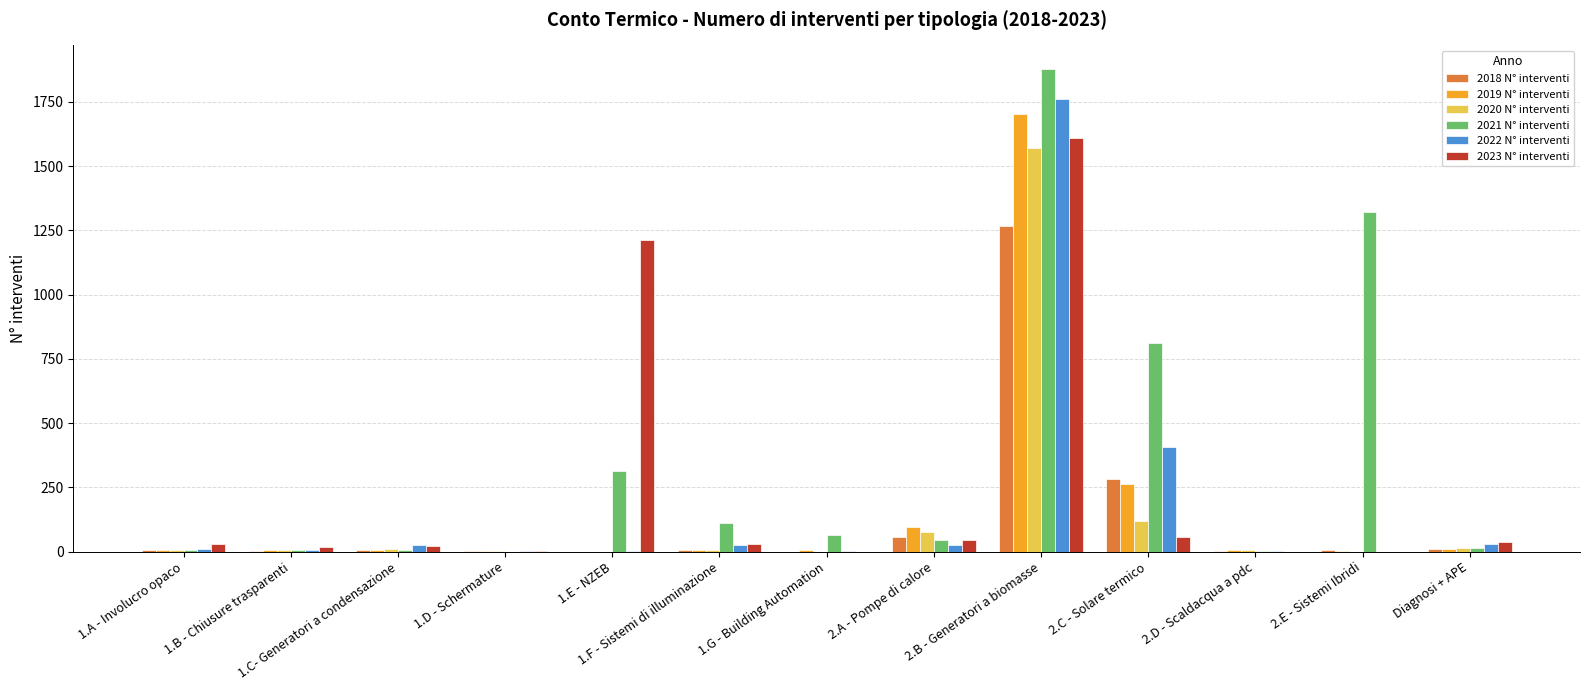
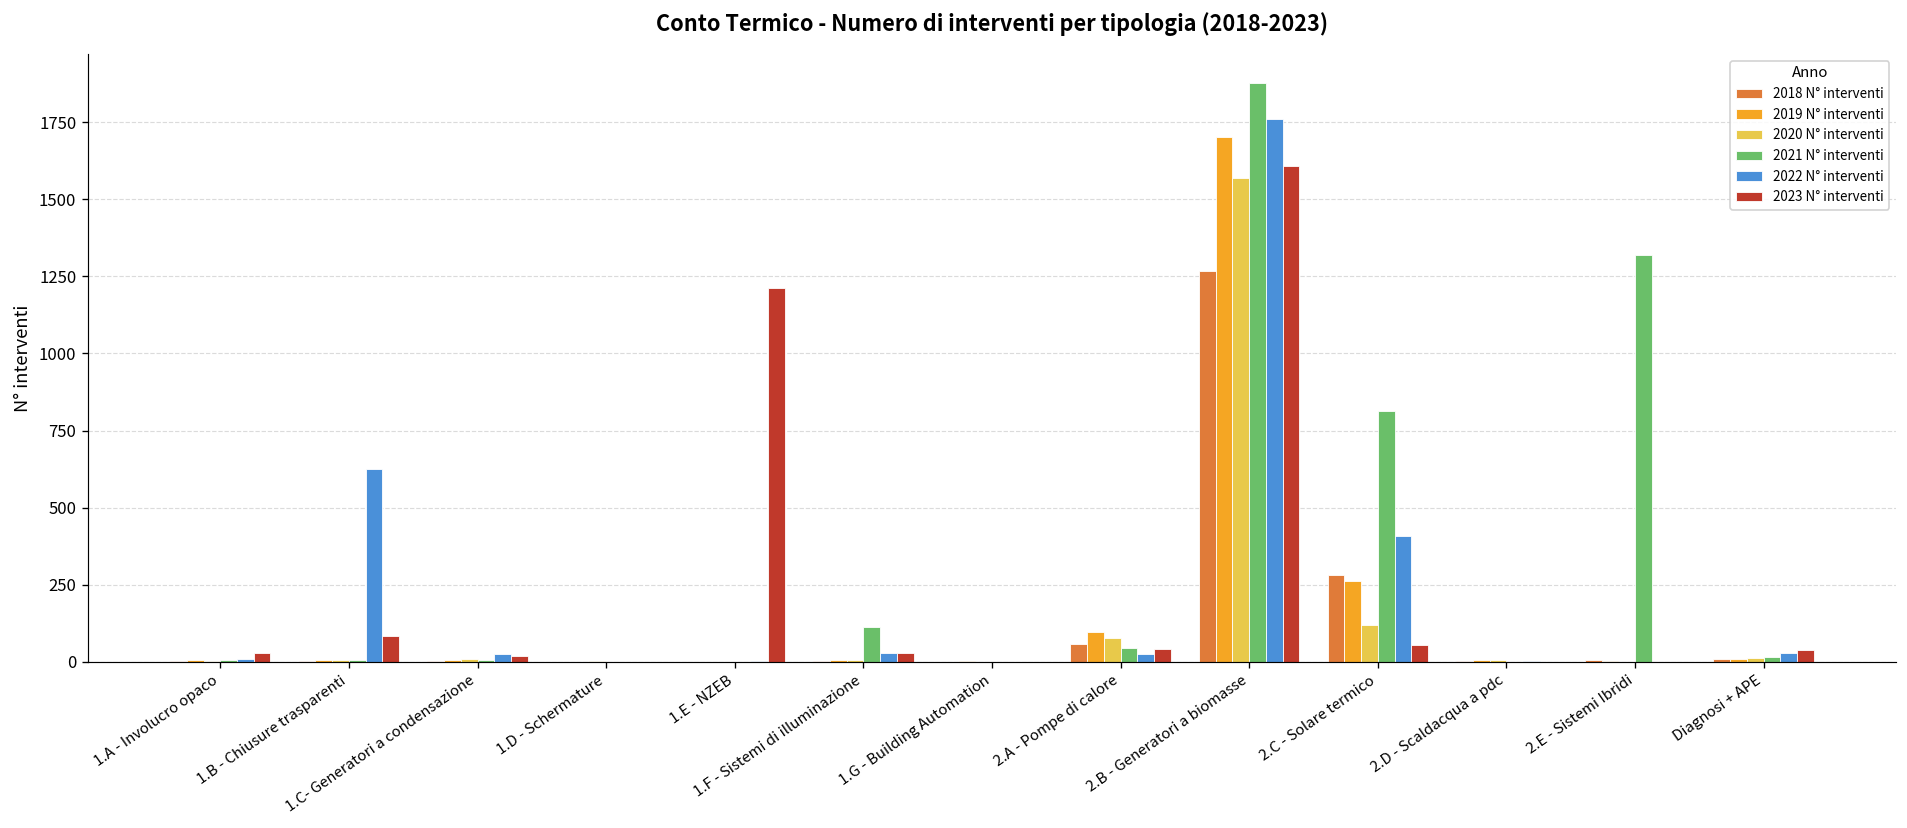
  {
    "2021 N° interventi": {
      "1.D - Schermature": 0,
-     "1.E - NZEB": 310,
+     "1.E - NZEB": 0,
      "1.F - Sistemi di illuminazione": 110,
-     "1.G - Building Automation": 60,
+     "1.G - Building Automation": 0,
      "2.A - Pompe di calore": 50,
      "2.B - Generatori a biomasse": 1880,
      "2.C - Solare termico": 810,
      "2.E - Sistemi Ibridi": 1320,
      "Diagnosi + APE": 10
    },
    "2022 N° interventi": {
-     "1.B - Chiusure trasparenti": 10,
+     "1.B - Chiusure trasparenti": 620,
      "1.C- Generatori a condensazione": 30,
      "1.F - Sistemi di illuminazione": 30,
      "2.A - Pompe di calore": 30,
      "2.B - Generatori a biomasse": 1760,
      "2.C - Solare termico": 410,
      "2.E - Sistemi Ibridi": 0,
      "Diagnosi + APE": 30
    },
    "2023 N° interventi": {
      "1.A - Involucro opaco": 30,
-     "1.B - Chiusure trasparenti": 20,
+     "1.B - Chiusure trasparenti": 80,
      "1.C- Generatori a condensazione": 20,
      "1.E - NZEB": 1210,
      "1.F - Sistemi di illuminazione": 30,
      "1.G - Building Automation": 0,
      "2.A - Pompe di calore": 40,
      "2.B - Generatori a biomasse": 1610,
      "2.C - Solare termico": 60,
      "2.D - Scaldacqua a pdc": 0,
      "2.E - Sistemi Ibridi": 0,
      "Diagnosi + APE": 40
    }
  }
